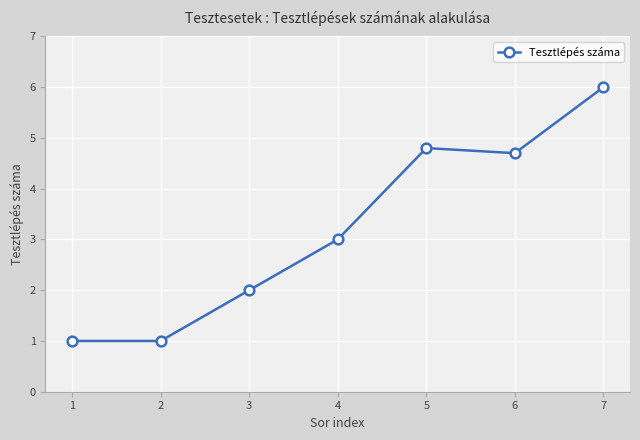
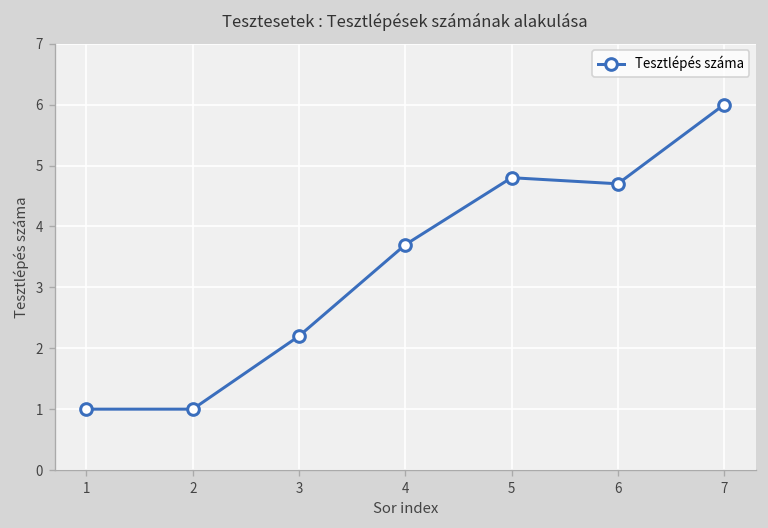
  {
    "1": 1.0,
    "2": 1.0,
-   "3": 2.0,
-   "4": 3.0,
+   "3": 2.2,
+   "4": 3.7,
    "5": 4.8,
    "6": 4.7,
    "7": 6.0
  }
